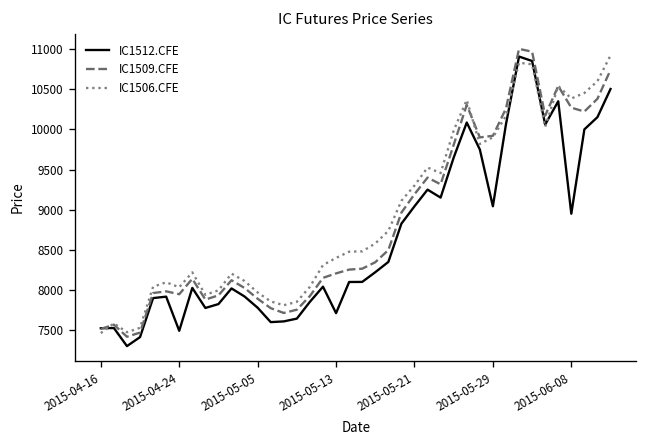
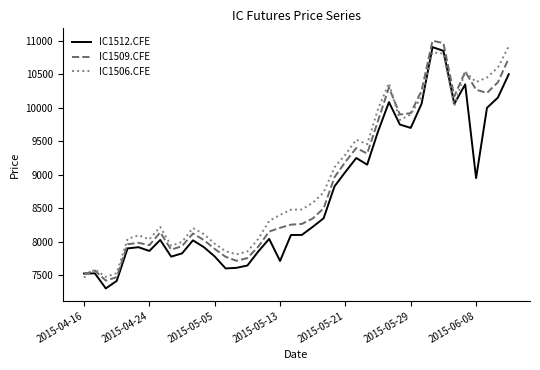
  {
    "IC1512.CFE": {
-     "2015-04-24": 7500,
+     "2015-04-24": 7900,
      "2015-05-05": 7800,
      "2015-05-13": 7700,
      "2015-05-21": 9000,
-     "2015-05-29": 9000,
+     "2015-05-29": 9700,
      "2015-06-08": 9000
    }
  }
